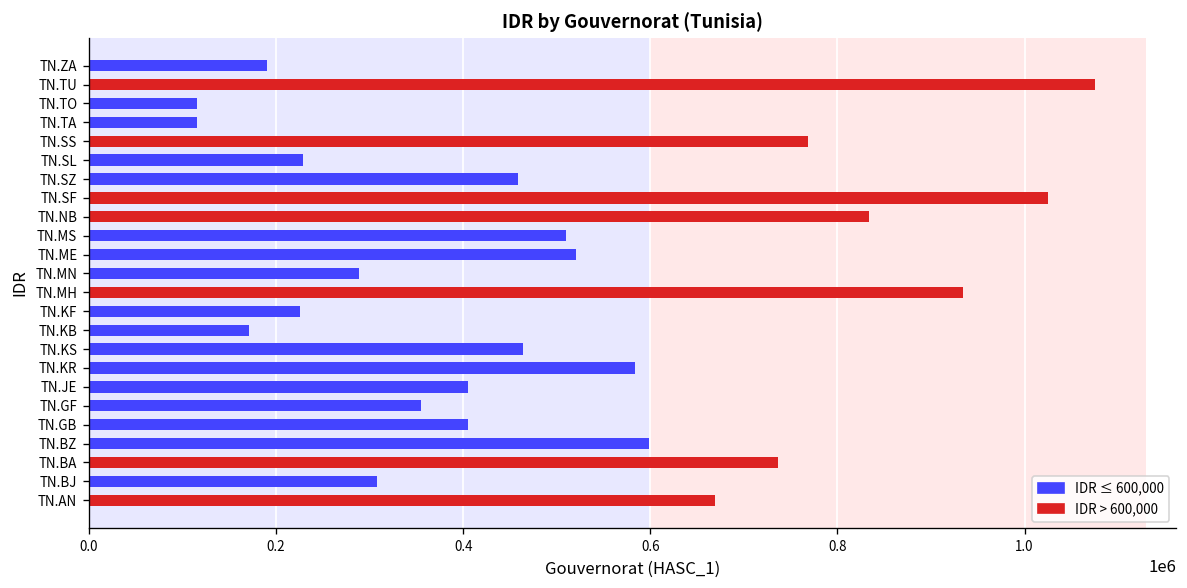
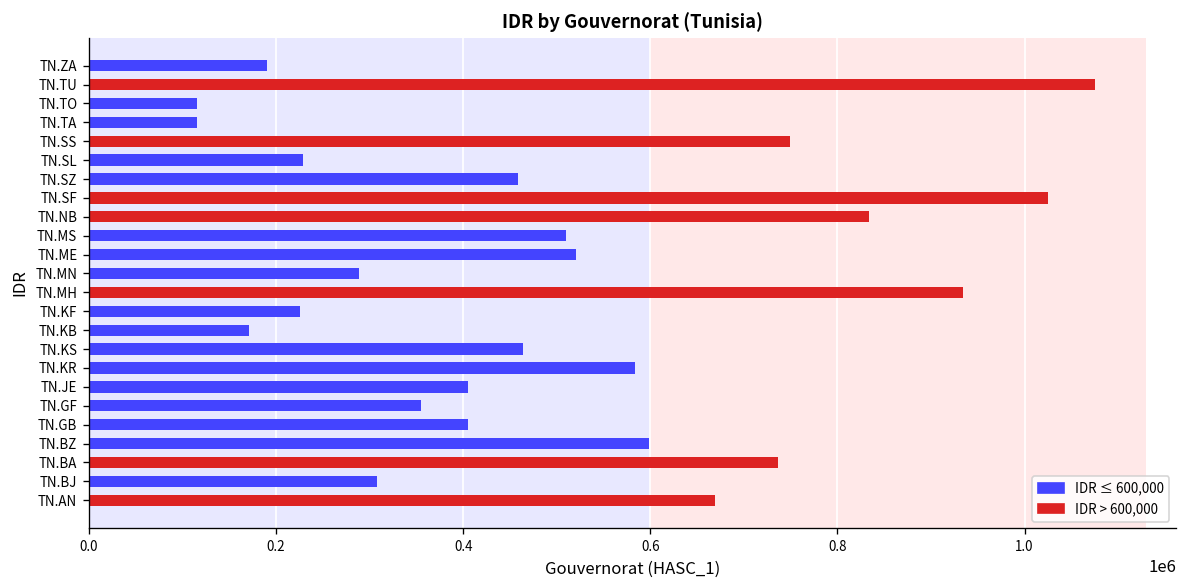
  {
    "TN.ZA": 190000,
    "TN.TU": 1080000,
    "TN.TO": 120000,
    "TN.TA": 120000,
-   "TN.SS": 770000,
+   "TN.SS": 750000,
    "TN.SL": 230000,
    "TN.SZ": 460000,
    "TN.SF": 1020000,
    "TN.NB": 830000,
    "TN.MS": 510000,
    "TN.ME": 520000,
    "TN.MN": 290000,
    "TN.MH": 930000,
    "TN.KF": 230000,
    "TN.KB": 170000,
    "TN.KS": 460000,
    "TN.KR": 580000,
    "TN.JE": 400000,
    "TN.GF": 350000,
    "TN.GB": 410000,
    "TN.BZ": 600000,
    "TN.BA": 740000,
    "TN.BJ": 310000,
    "TN.AN": 670000
  }
